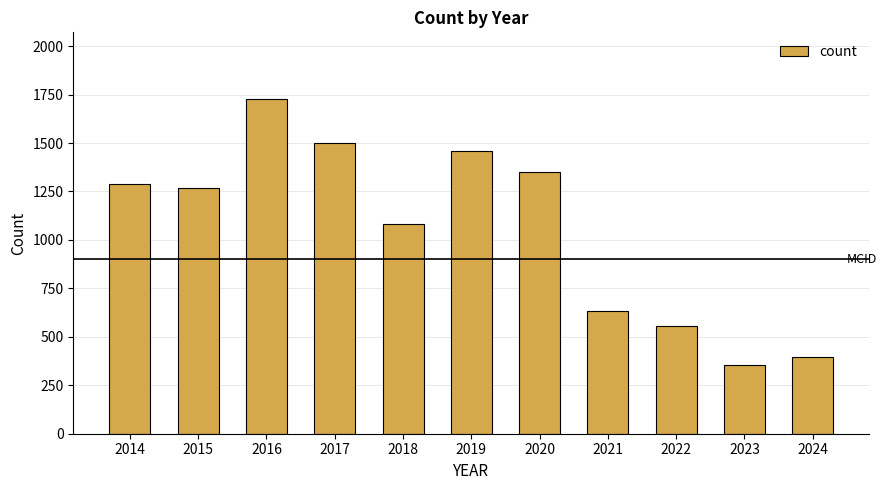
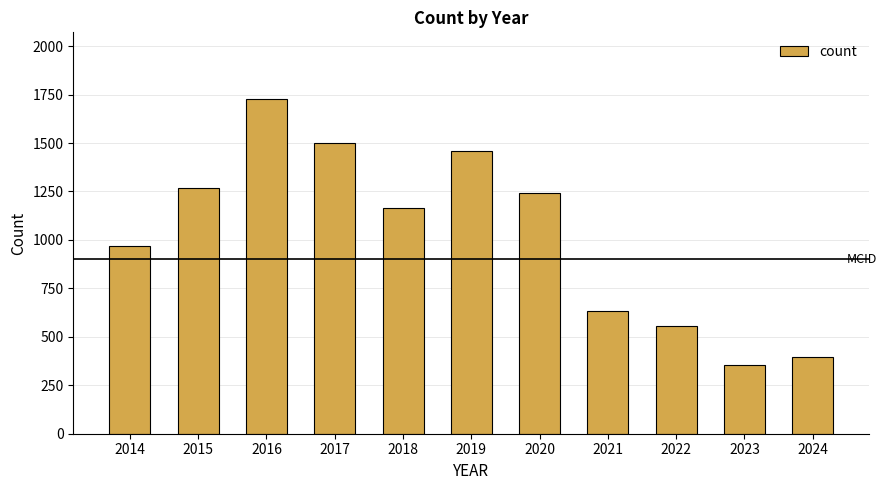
  {
-   "2014": 1290,
+   "2014": 970,
    "2015": 1270,
    "2016": 1730,
    "2017": 1500,
-   "2018": 1080,
+   "2018": 1170,
    "2019": 1460,
-   "2020": 1350,
+   "2020": 1240,
    "2021": 630,
    "2022": 560,
    "2023": 360,
    "2024": 400
  }
